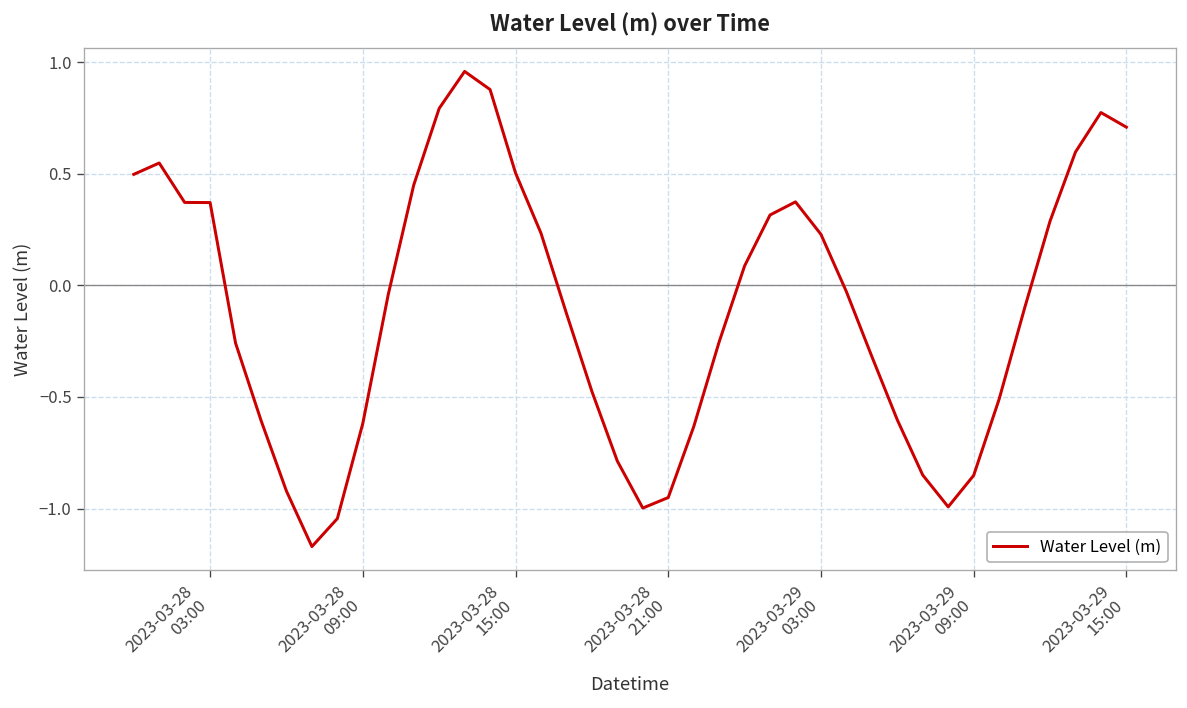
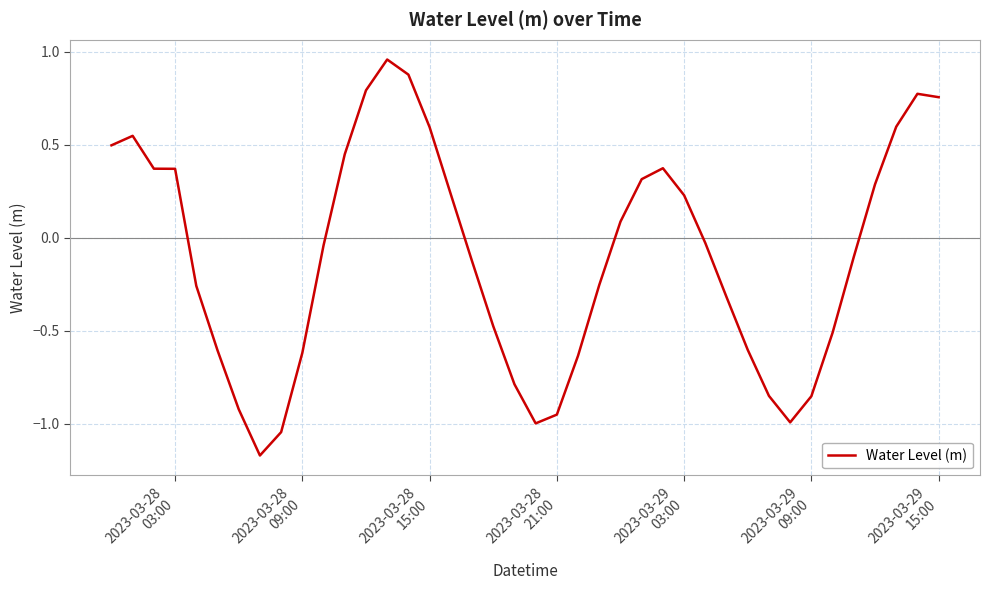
  {
    "2023-03-28 03:00": 0.37,
    "2023-03-28 09:00": -0.62,
-   "2023-03-28 15:00": 0.50,
+   "2023-03-28 15:00": 0.59,
    "2023-03-28 21:00": -0.95,
    "2023-03-29 03:00": 0.23,
    "2023-03-29 09:00": -0.85,
-   "2023-03-29 15:00": 0.71
+   "2023-03-29 15:00": 0.76
  }
